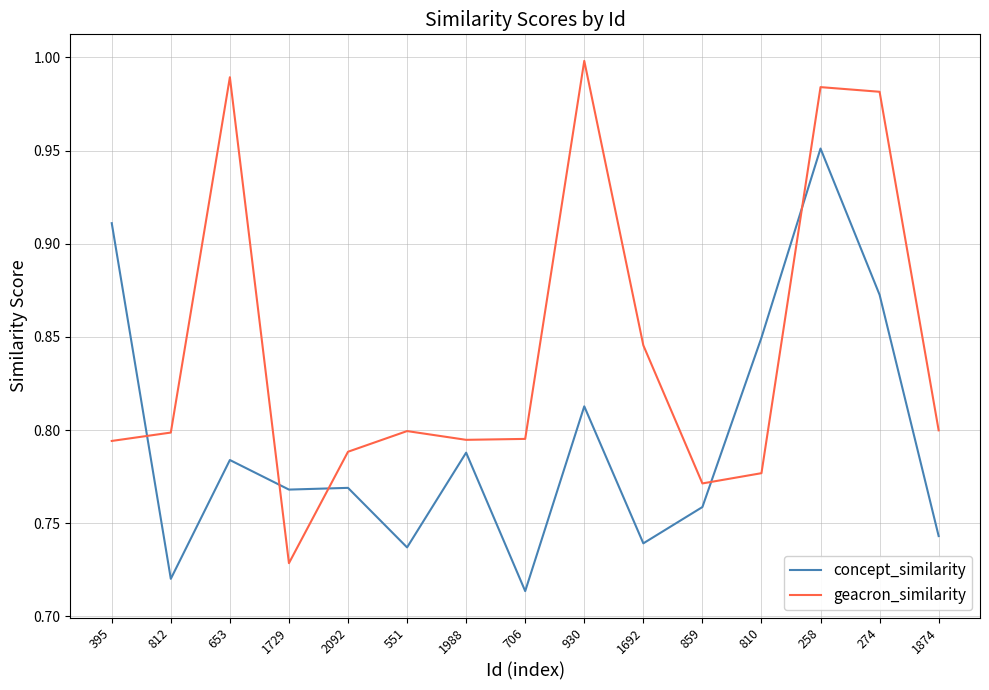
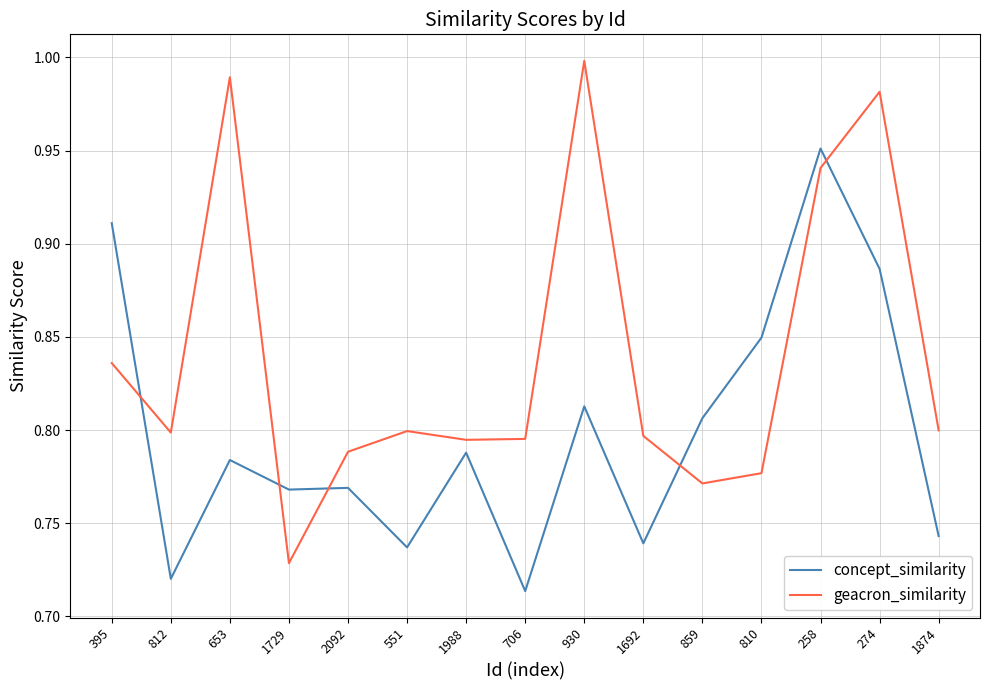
  {
    "concept_similarity": {
      "395": 0.911,
      "812": 0.720,
      "653": 0.784,
      "1729": 0.768,
      "2092": 0.769,
      "551": 0.737,
      "1988": 0.788,
      "706": 0.714,
      "930": 0.813,
      "1692": 0.739,
-     "859": 0.759,
+     "859": 0.806,
      "810": 0.850,
      "258": 0.951,
-     "274": 0.873,
+     "274": 0.887,
      "1874": 0.743
    },
    "geacron_similarity": {
-     "395": 0.794,
+     "395": 0.836,
      "812": 0.799,
      "653": 0.989,
      "1729": 0.729,
      "2092": 0.788,
      "551": 0.800,
      "1988": 0.795,
      "706": 0.795,
      "930": 0.998,
-     "1692": 0.846,
+     "1692": 0.797,
      "859": 0.771,
      "810": 0.777,
-     "258": 0.984,
+     "258": 0.941,
      "274": 0.982,
      "1874": 0.800
    }
  }
